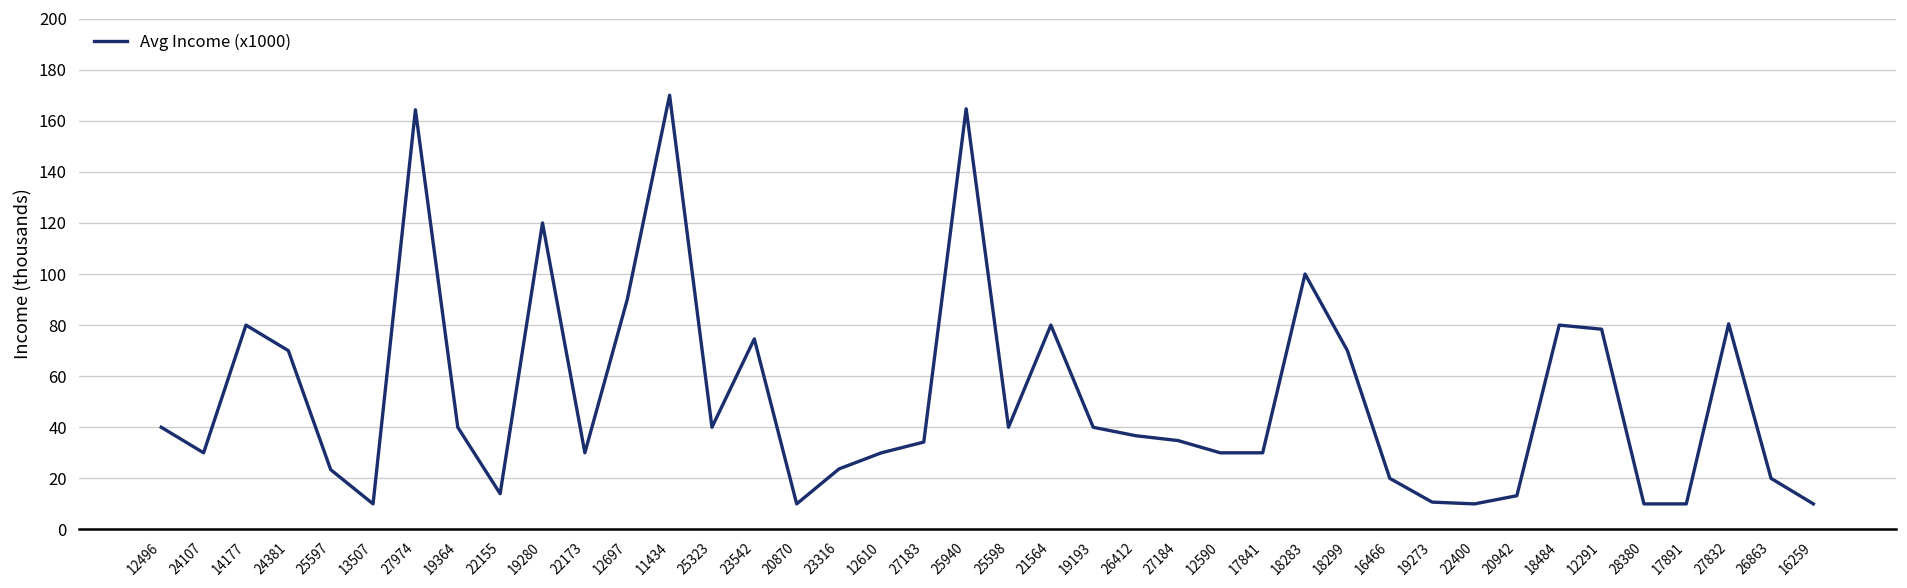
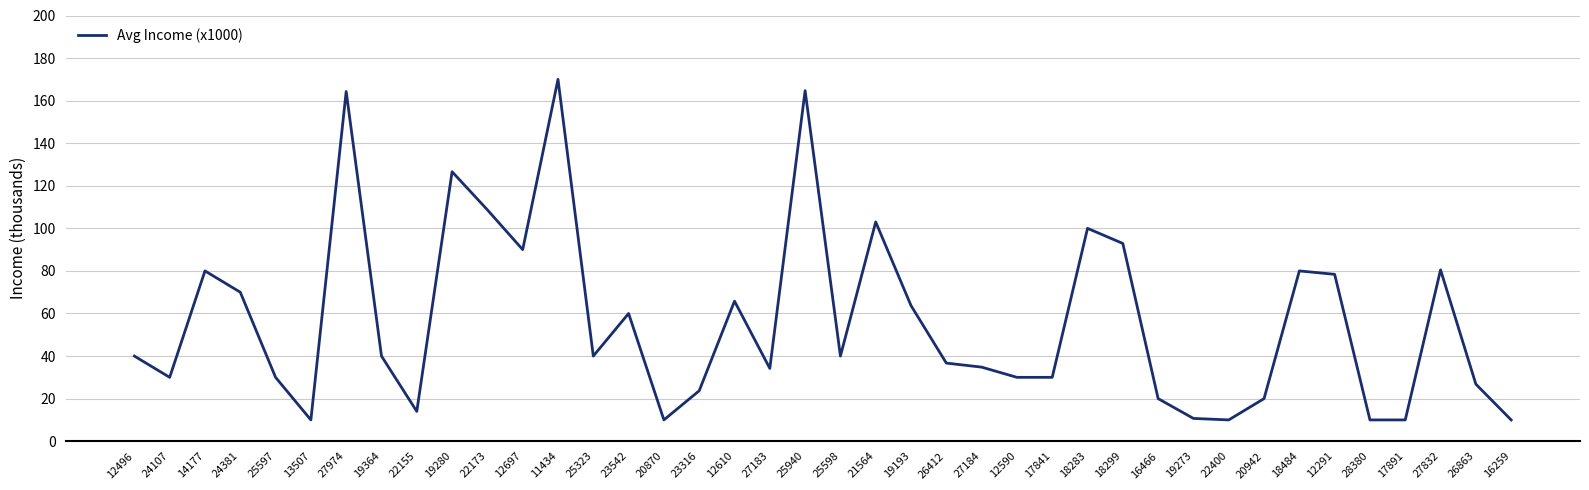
  {
    "12496": 40,
    "24107": 30,
    "14177": 80,
    "24381": 70,
-   "25597": 23,
+   "25597": 30,
    "13507": 10,
    "27974": 164,
    "19364": 40,
    "22155": 14,
-   "19280": 120,
-   "22173": 30,
+   "19280": 127,
+   "22173": 109,
    "12697": 90,
    "11434": 170,
    "25323": 40,
-   "23542": 75,
+   "23542": 60,
    "20870": 10,
    "23316": 24,
-   "12610": 30,
+   "12610": 66,
    "27183": 34,
    "25940": 165,
    "25598": 40,
-   "21564": 80,
-   "19193": 40,
+   "21564": 103,
+   "19193": 64,
    "26412": 37,
    "27184": 35,
    "12590": 30,
    "17841": 30,
    "18283": 100,
-   "18299": 70,
+   "18299": 93,
    "16466": 20,
    "19273": 11,
    "22400": 10,
-   "20942": 13,
+   "20942": 20,
    "18484": 80,
    "12291": 78,
    "28380": 10,
    "17891": 10,
    "27832": 81,
-   "26863": 20,
+   "26863": 27,
    "16259": 10
  }
